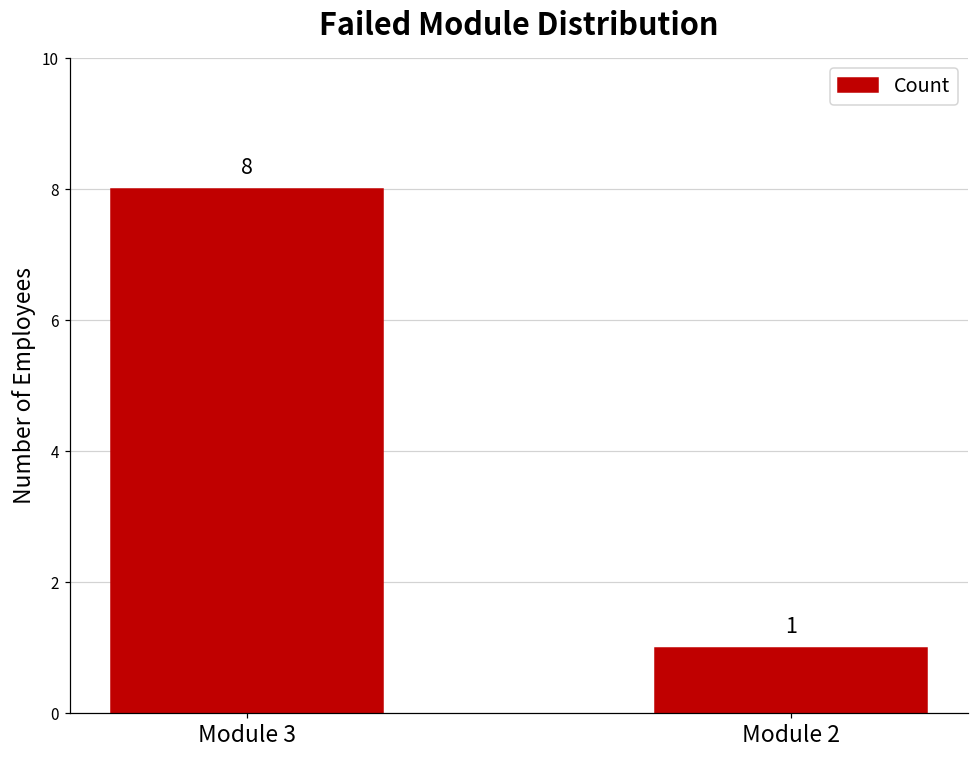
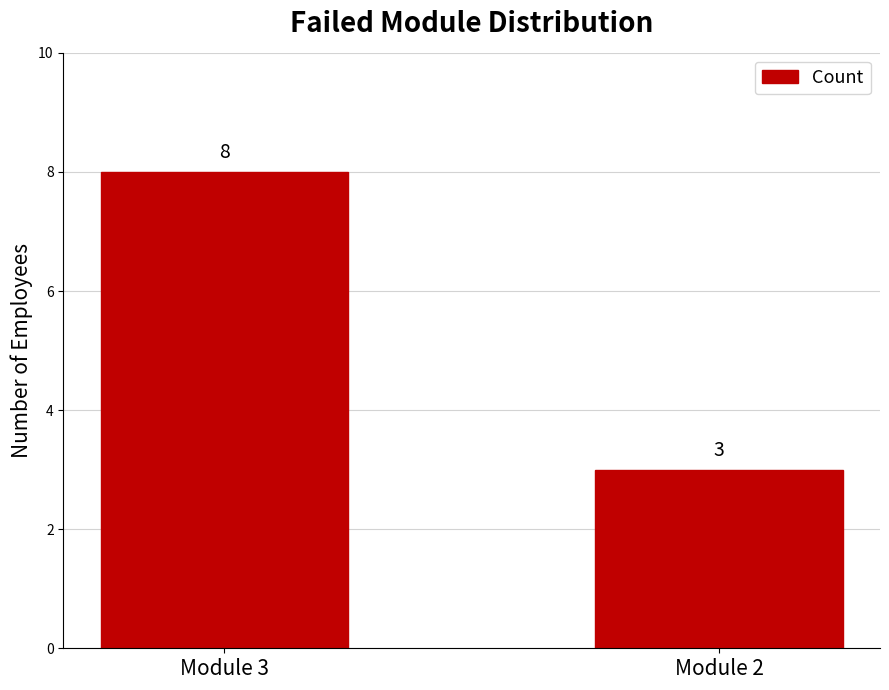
  {
    "Module 3": 8,
-   "Module 2": 1
+   "Module 2": 3
  }
